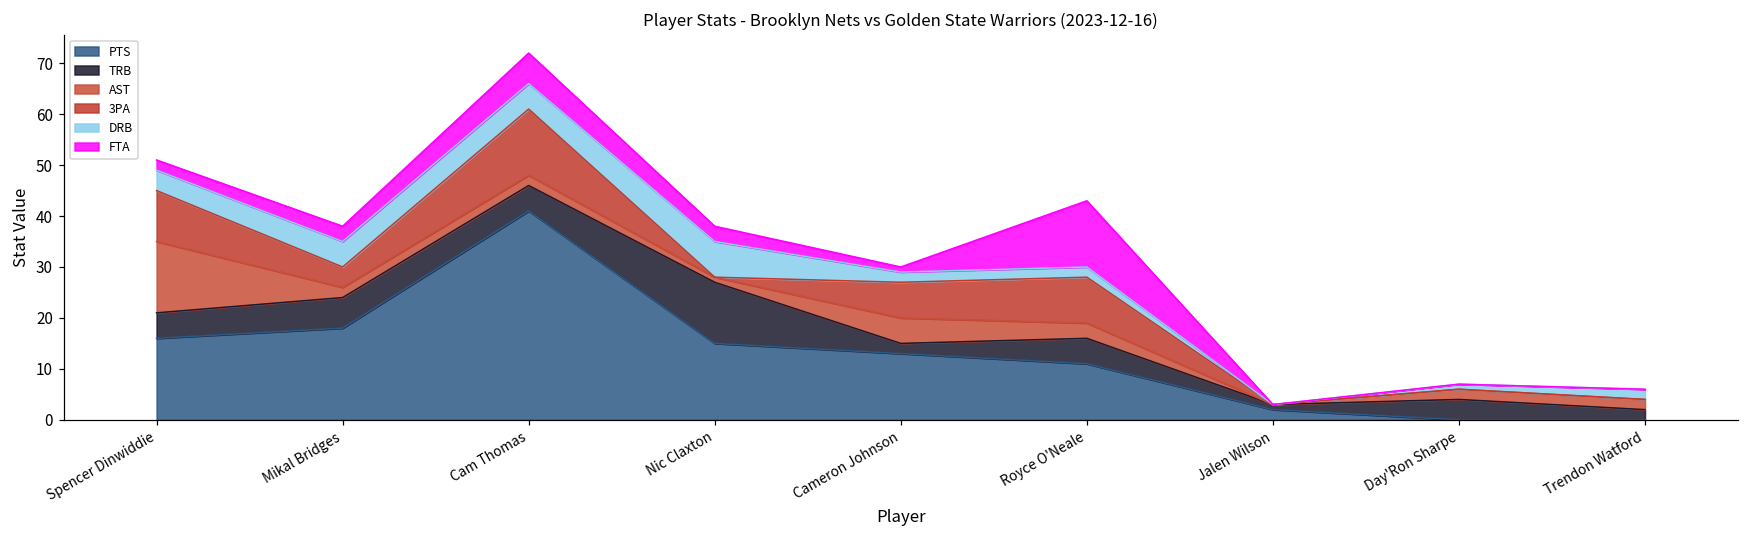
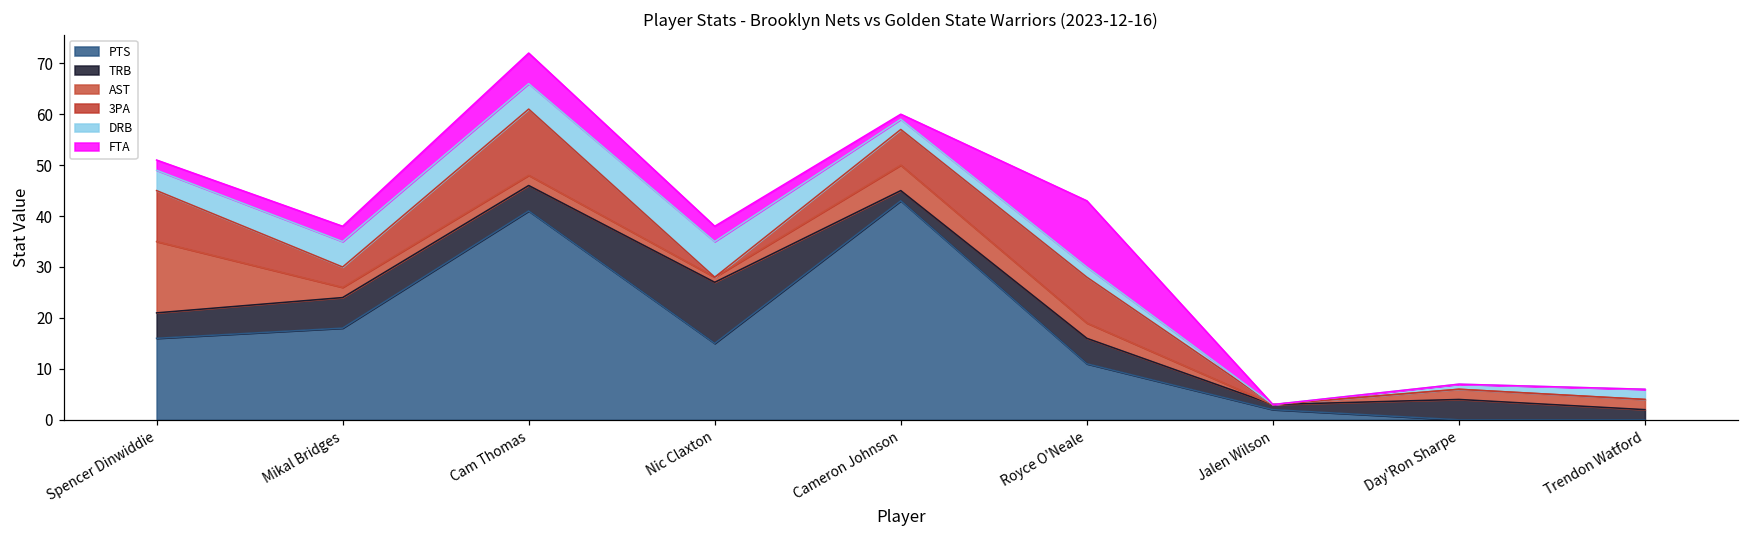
  {
    "PTS": {
      "Spencer Dinwiddie": 16,
      "Mikal Bridges": 18,
      "Cam Thomas": 41,
      "Nic Claxton": 15,
-     "Cameron Johnson": 13,
+     "Cameron Johnson": 43,
      "Royce O'Neale": 11,
      "Jalen Wilson": 2,
      "Day'Ron Sharpe": 0,
      "Trendon Watford": 0
    },
    "TRB": {
      "Spencer Dinwiddie": 5,
      "Mikal Bridges": 6,
      "Cam Thomas": 5,
      "Nic Claxton": 12,
      "Cameron Johnson": 2,
      "Royce O'Neale": 5,
      "Day'Ron Sharpe": 4,
      "Trendon Watford": 2
    },
    "DRB": {
      "Spencer Dinwiddie": 4,
      "Mikal Bridges": 5,
      "Cam Thomas": 5,
      "Nic Claxton": 7,
      "Cameron Johnson": 2,
      "Royce O'Neale": 2
    },
    "FTA": {
      "Spencer Dinwiddie": 2,
      "Mikal Bridges": 3,
      "Cam Thomas": 6,
      "Nic Claxton": 3,
      "Cameron Johnson": 1,
      "Royce O'Neale": 13
    }
  }
